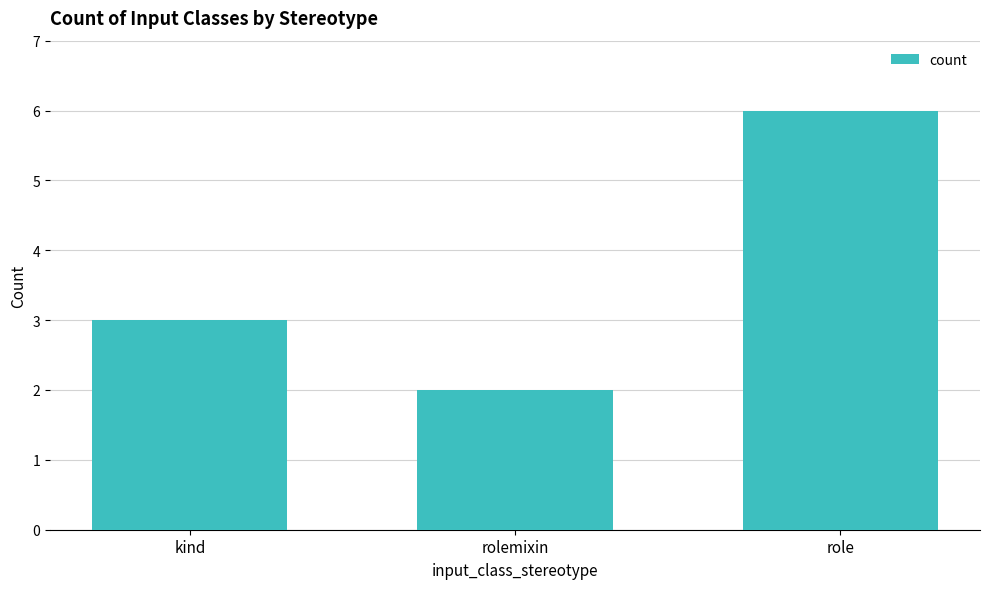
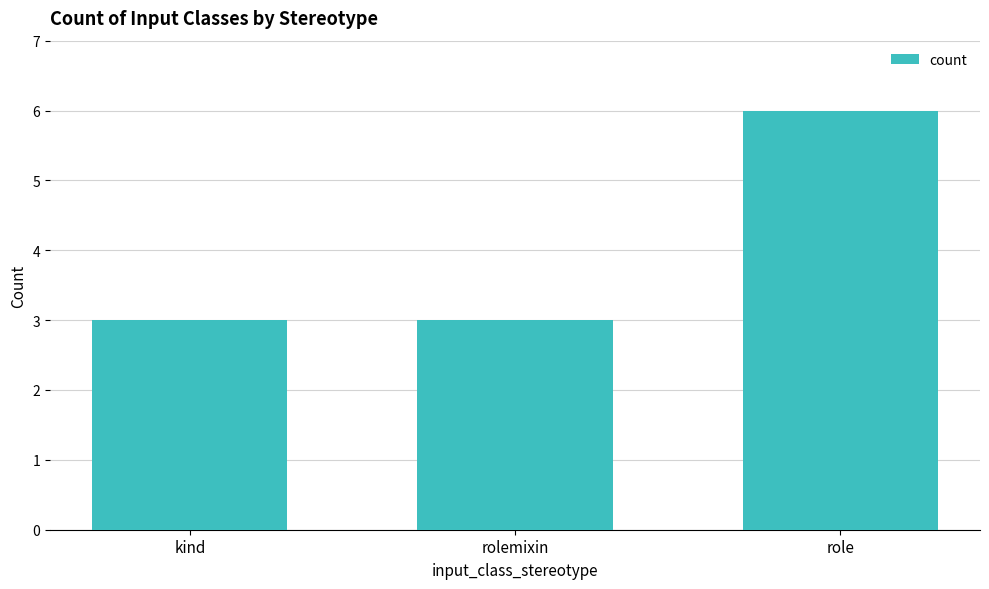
  {
    "kind": 3,
-   "rolemixin": 2,
+   "rolemixin": 3,
    "role": 6
  }
